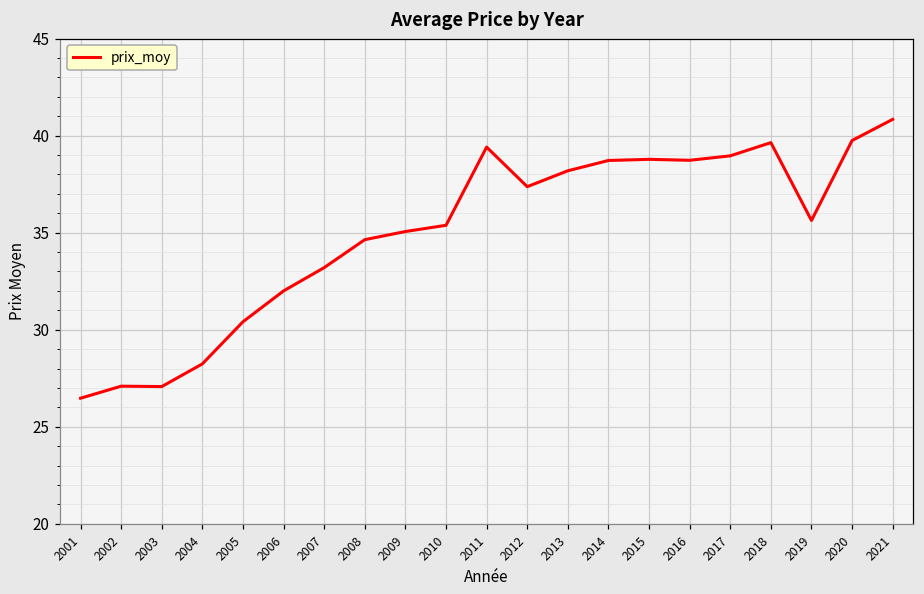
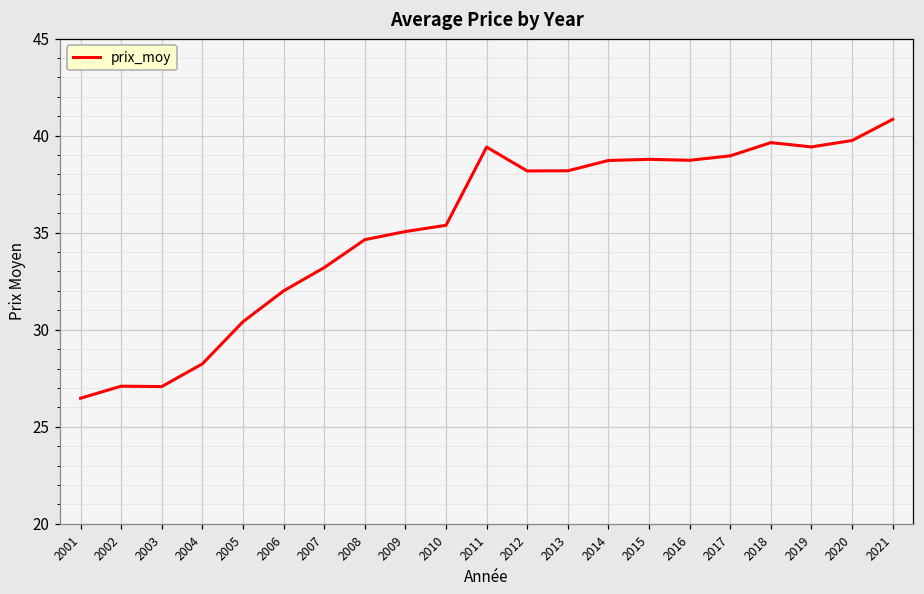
  {
    "2001": 26.5,
    "2002": 27.1,
    "2003": 27.1,
    "2004": 28.2,
    "2005": 30.4,
    "2006": 32.0,
    "2007": 33.2,
    "2008": 34.6,
    "2009": 35.1,
    "2010": 35.4,
    "2011": 39.4,
-   "2012": 37.4,
+   "2012": 38.2,
    "2013": 38.2,
    "2014": 38.7,
    "2015": 38.8,
    "2016": 38.7,
    "2017": 39.0,
    "2018": 39.6,
-   "2019": 35.6,
+   "2019": 39.4,
    "2020": 39.8,
    "2021": 40.8
  }
